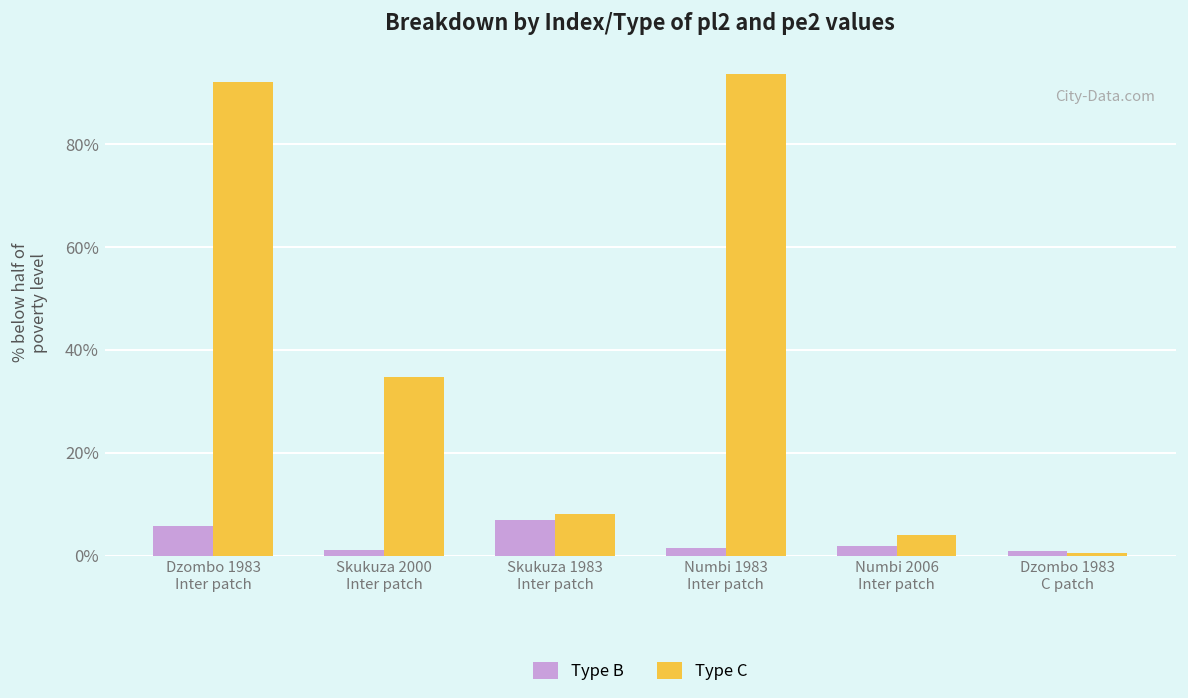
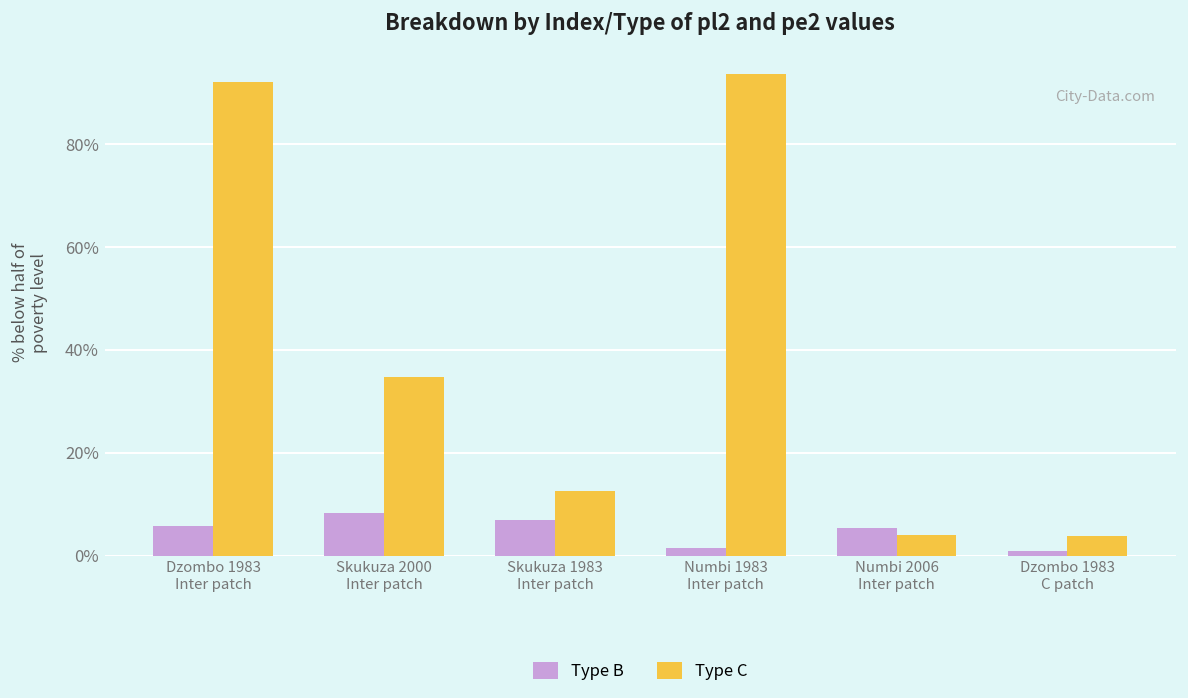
  {
    "Type B": {
      "Dzombo 1983 Inter patch": "6%",
-     "Skukuza 2000 Inter patch": "1%",
+     "Skukuza 2000 Inter patch": "8%",
      "Skukuza 1983 Inter patch": "7%",
      "Numbi 1983 Inter patch": "1%",
-     "Numbi 2006 Inter patch": "2%",
+     "Numbi 2006 Inter patch": "5%",
      "Dzombo 1983 C patch": "1%"
    },
    "Type C": {
      "Dzombo 1983 Inter patch": "92%",
      "Skukuza 2000 Inter patch": "35%",
-     "Skukuza 1983 Inter patch": "8%",
+     "Skukuza 1983 Inter patch": "13%",
      "Numbi 1983 Inter patch": "94%",
      "Numbi 2006 Inter patch": "4%",
-     "Dzombo 1983 C patch": "0%"
+     "Dzombo 1983 C patch": "4%"
    }
  }
